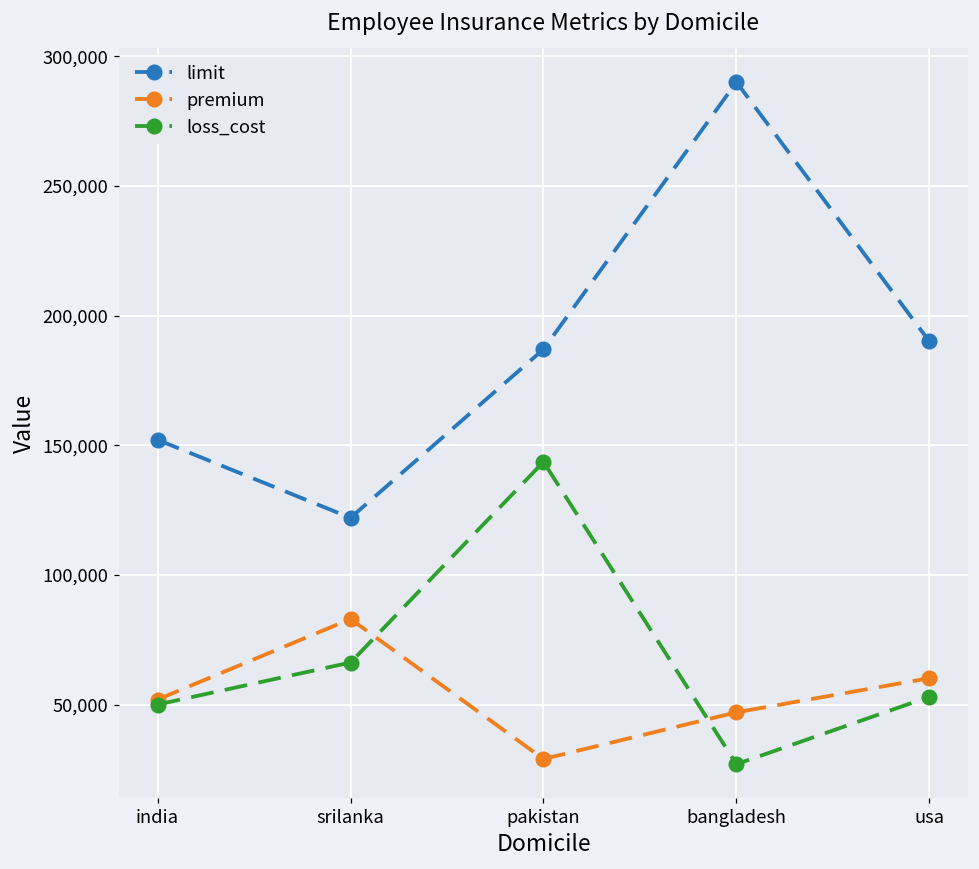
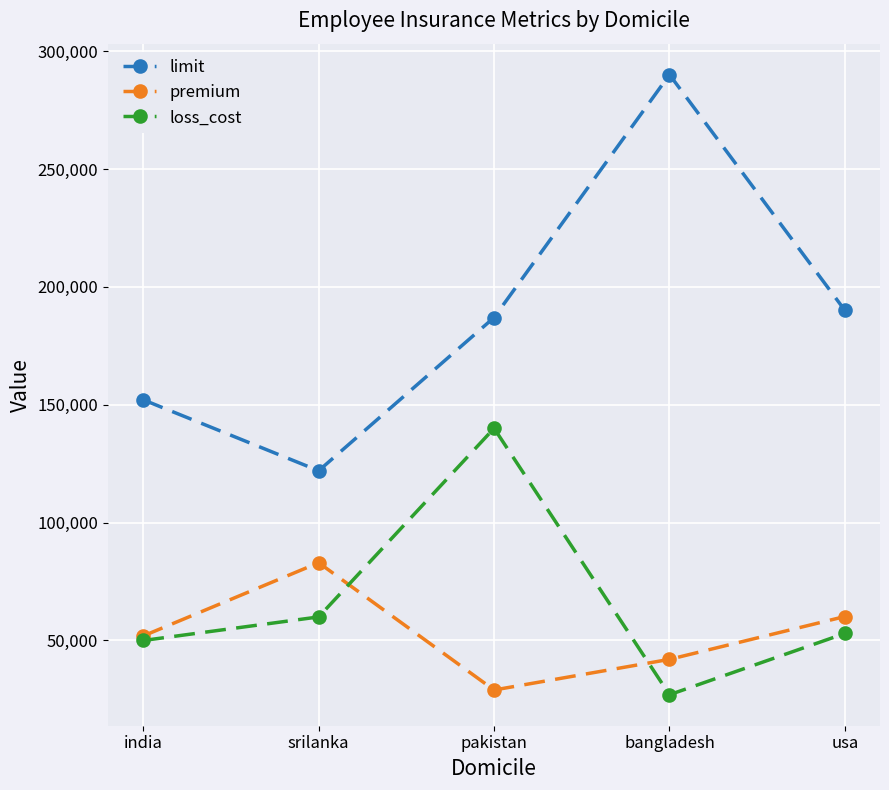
  {
    "limit": {
      "india": "152,000",
      "srilanka": "122,000",
      "pakistan": "187,000",
      "bangladesh": "290,000",
      "usa": "190,000"
    },
    "premium": {
      "india": "52,000",
      "srilanka": "83,000",
      "pakistan": "29,000",
-     "bangladesh": "47,000",
+     "bangladesh": "42,000",
      "usa": "60,000"
    },
    "loss_cost": {
      "india": "50,000",
-     "srilanka": "66,000",
-     "pakistan": "144,000",
+     "srilanka": "60,000",
+     "pakistan": "140,000",
      "bangladesh": "27,000",
      "usa": "53,000"
    }
  }
